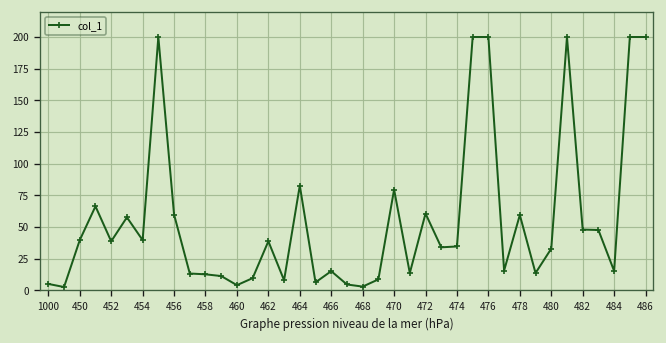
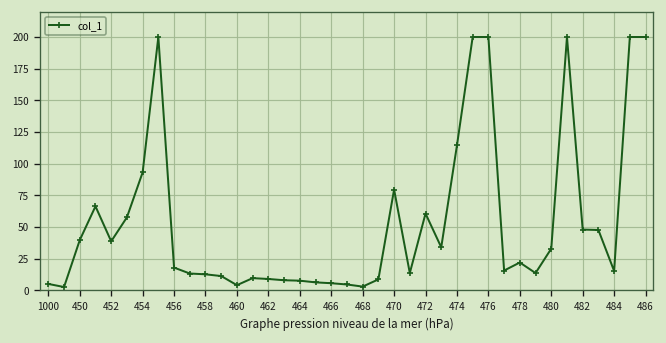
  {
    "1000": 5,
    "450": 40,
    "452": 39,
-   "454": 40,
-   "456": 60,
+   "454": 93,
+   "456": 18,
    "458": 13,
    "460": 4,
-   "462": 39,
-   "464": 83,
-   "466": 15,
+   "462": 9,
+   "464": 8,
+   "466": 6,
    "468": 3,
    "470": 80,
    "472": 61,
-   "474": 35,
+   "474": 114,
    "476": 200,
-   "478": 60,
+   "478": 22,
    "480": 33,
    "482": 48,
    "484": 15,
    "486": 200
  }
